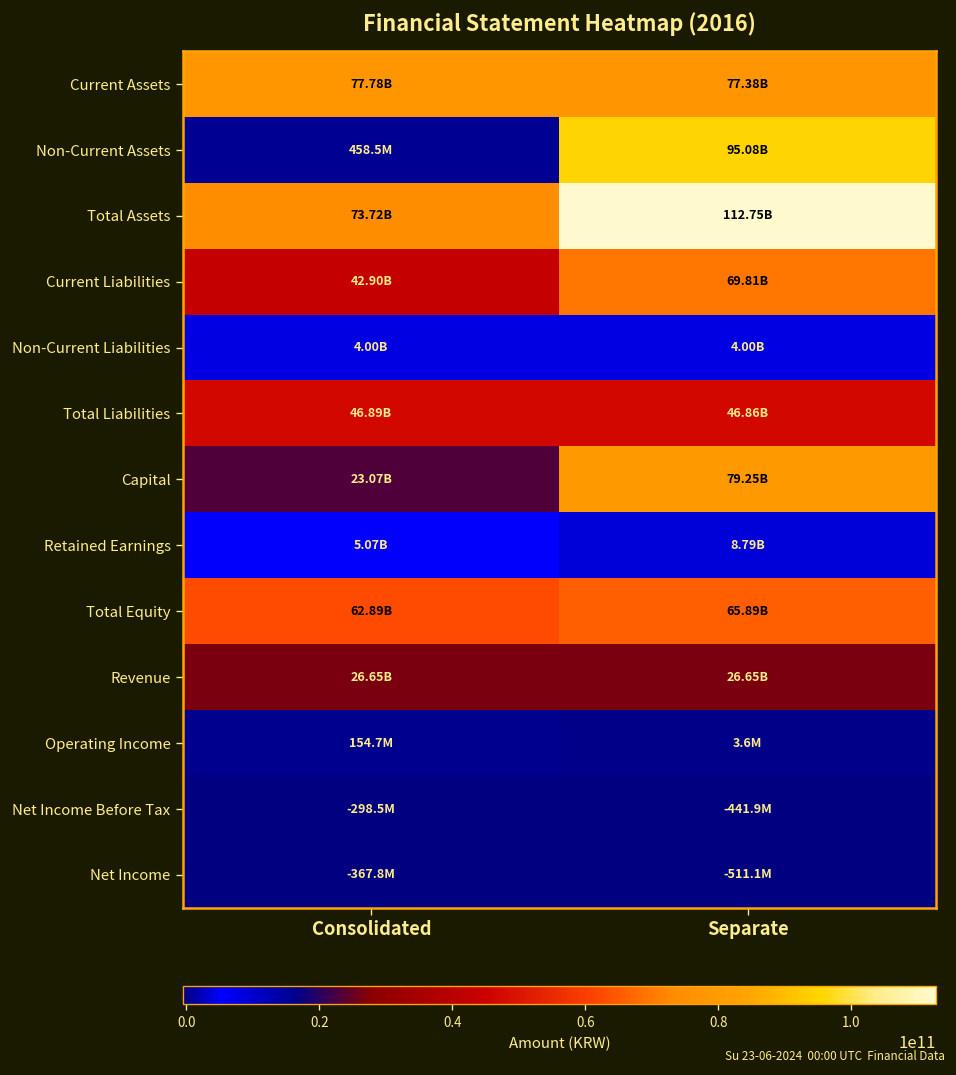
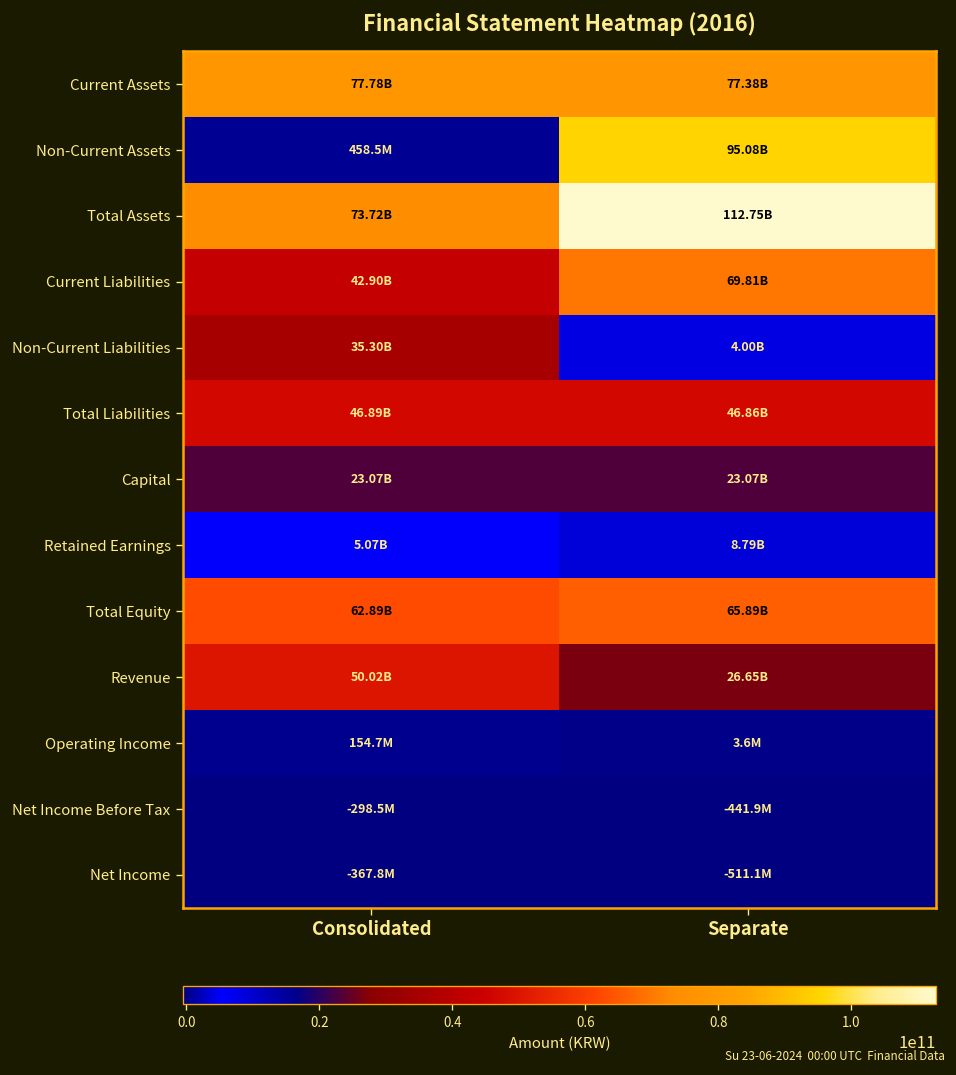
  {
    "Current Assets": {
      "Consolidated": "77.78B",
      "Separate": "77.38B"
    },
    "Non-Current Assets": {
      "Consolidated": "458.5M",
      "Separate": "95.08B"
    },
    "Total Assets": {
      "Consolidated": "73.72B",
      "Separate": "112.75B"
    },
    "Current Liabilities": {
      "Consolidated": "42.90B",
      "Separate": "69.81B"
    },
    "Non-Current Liabilities": {
-     "Consolidated": "4.00B",
+     "Consolidated": "35.30B",
      "Separate": "4.00B"
    },
    "Total Liabilities": {
      "Consolidated": "46.89B",
      "Separate": "46.86B"
    },
    "Capital": {
      "Consolidated": "23.07B",
-     "Separate": "79.25B"
+     "Separate": "23.07B"
    },
    "Retained Earnings": {
      "Consolidated": "5.07B",
      "Separate": "8.79B"
    },
    "Total Equity": {
      "Consolidated": "62.89B",
      "Separate": "65.89B"
    },
    "Revenue": {
-     "Consolidated": "26.65B",
+     "Consolidated": "50.02B",
      "Separate": "26.65B"
    },
    "Operating Income": {
      "Consolidated": "154.7M",
      "Separate": "3.6M"
    },
    "Net Income Before Tax": {
      "Consolidated": "-298.5M",
      "Separate": "-441.9M"
    },
    "Net Income": {
      "Consolidated": "-367.8M",
      "Separate": "-511.1M"
    }
  }
